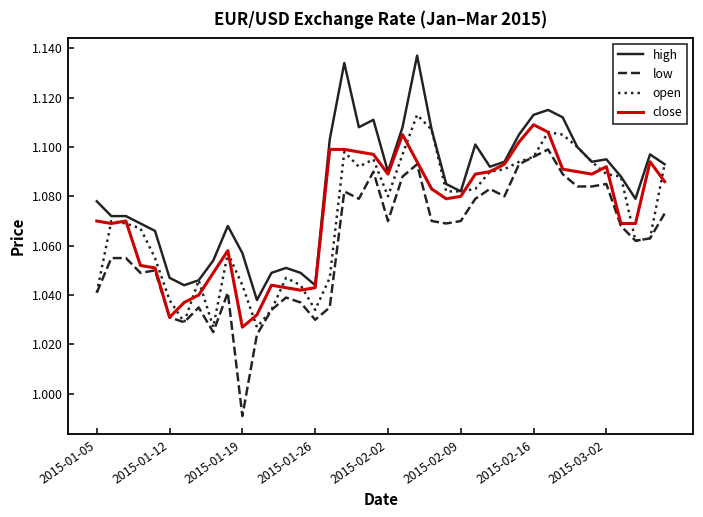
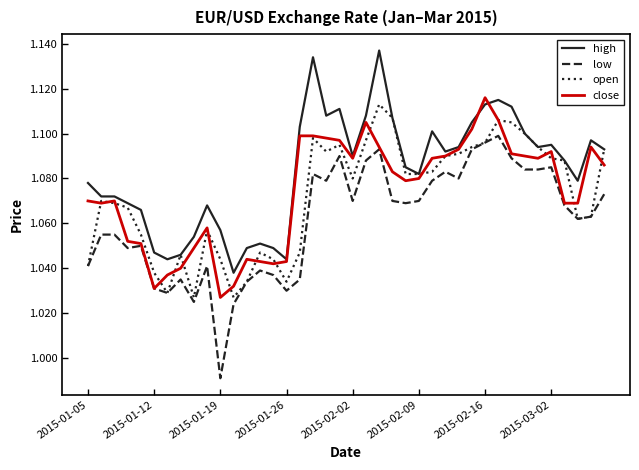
  {
    "close": {
      "2015-01-05": 1.070,
      "2015-01-19": 1.027,
      "2015-02-09": 1.080,
-     "2015-02-16": 1.109,
+     "2015-02-16": 1.116,
      "2015-03-02": 1.092
    }
  }
